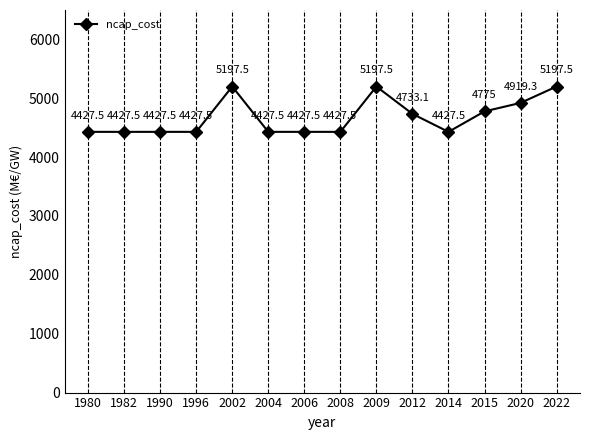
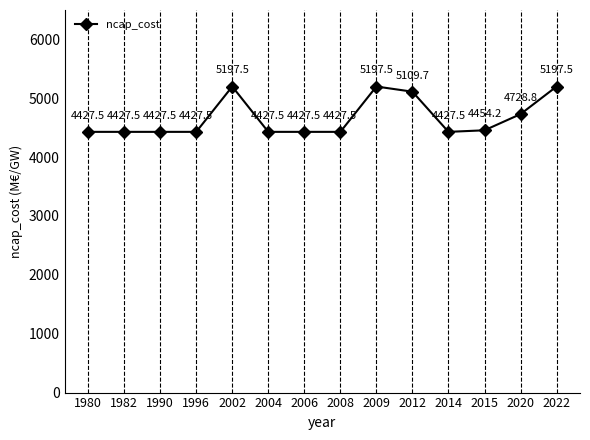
  {
    "1980": 4427.5,
    "1982": 4427.5,
    "1990": 4427.5,
    "1996": 4427.5,
    "2002": 5197.5,
    "2004": 4427.5,
    "2006": 4427.5,
    "2008": 4427.5,
    "2009": 5197.5,
-   "2012": 4733.1,
+   "2012": 5109.7,
    "2014": 4427.5,
-   "2015": 4775,
-   "2020": 4919.3,
+   "2015": 4454.2,
+   "2020": 4728.8,
    "2022": 5197.5
  }
